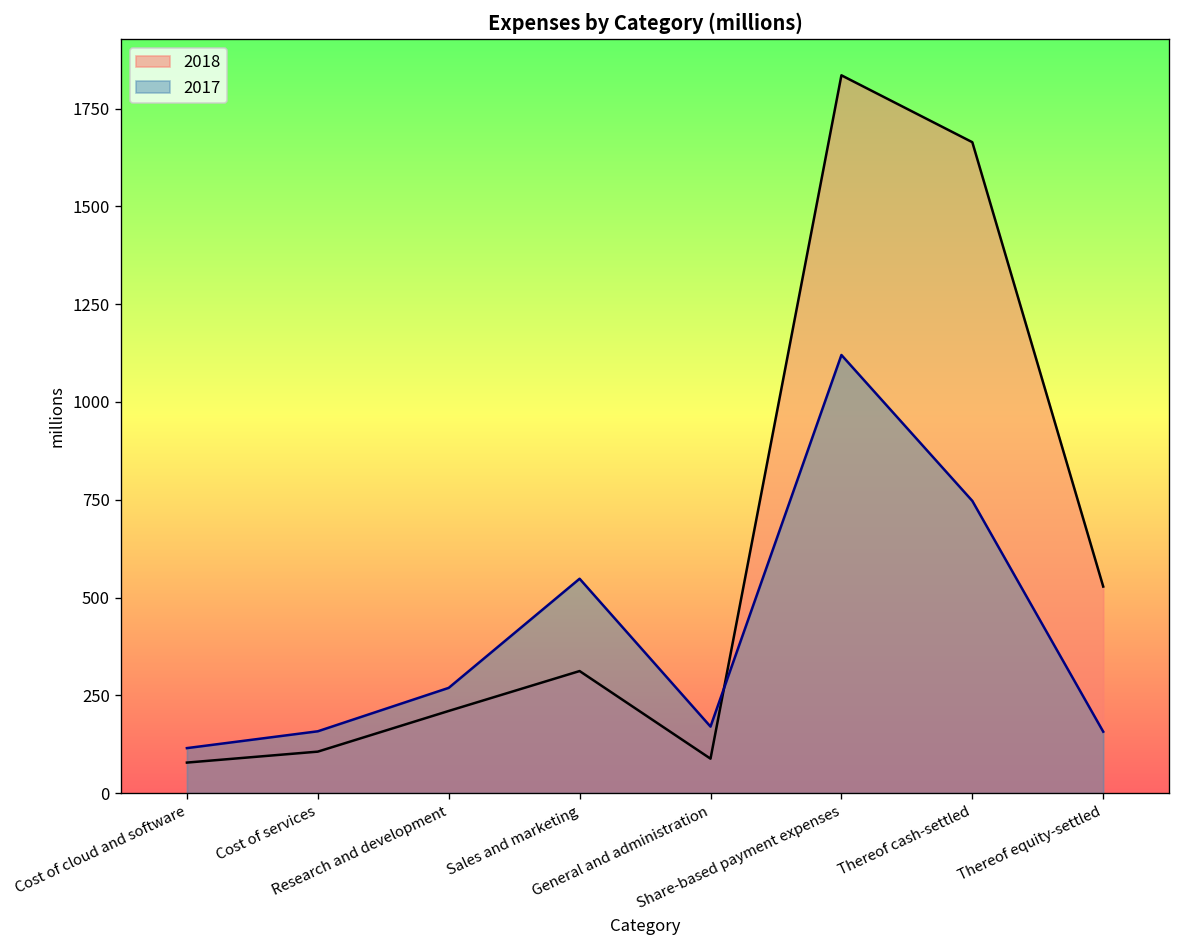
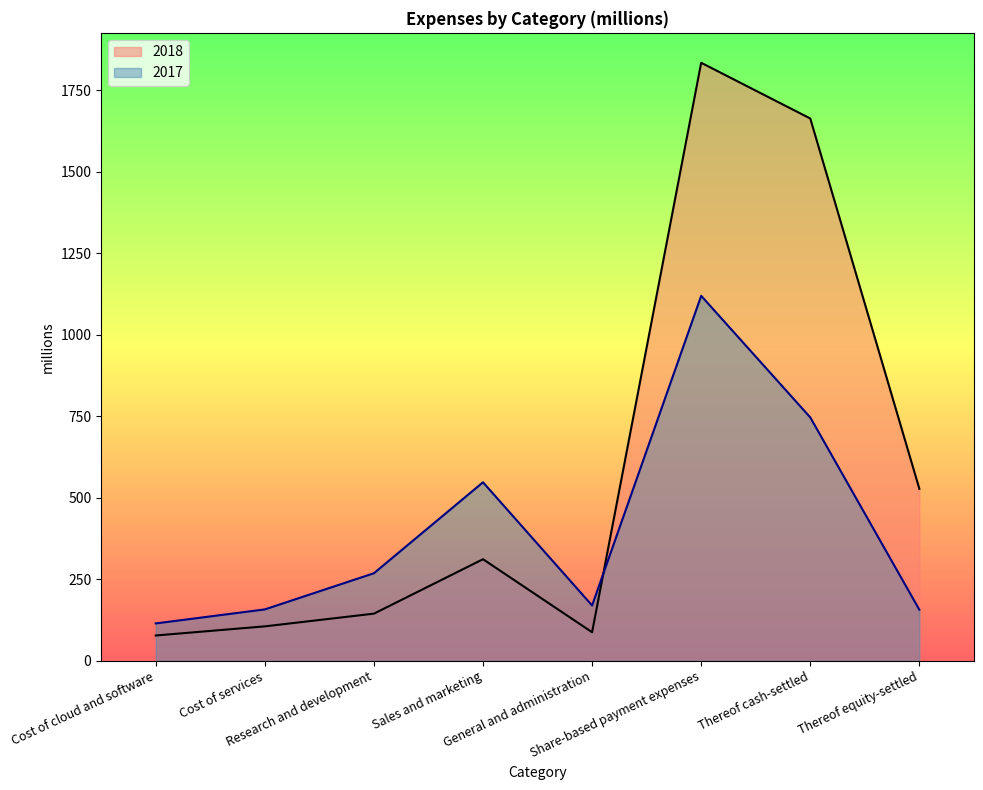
  {
    "2018": {
      "Cost of cloud and software": 80,
      "Cost of services": 110,
-     "Research and development": 210,
+     "Research and development": 150,
      "Sales and marketing": 310,
      "General and administration": 90,
      "Share-based payment expenses": 1840,
      "Thereof cash-settled": 1660,
      "Thereof equity-settled": 530
    },
    "2017": {
      "Cost of cloud and software": 120,
      "Cost of services": 160,
      "Research and development": 270,
      "Sales and marketing": 550,
      "General and administration": 170,
      "Share-based payment expenses": 1120,
      "Thereof cash-settled": 750,
      "Thereof equity-settled": 160
    }
  }
